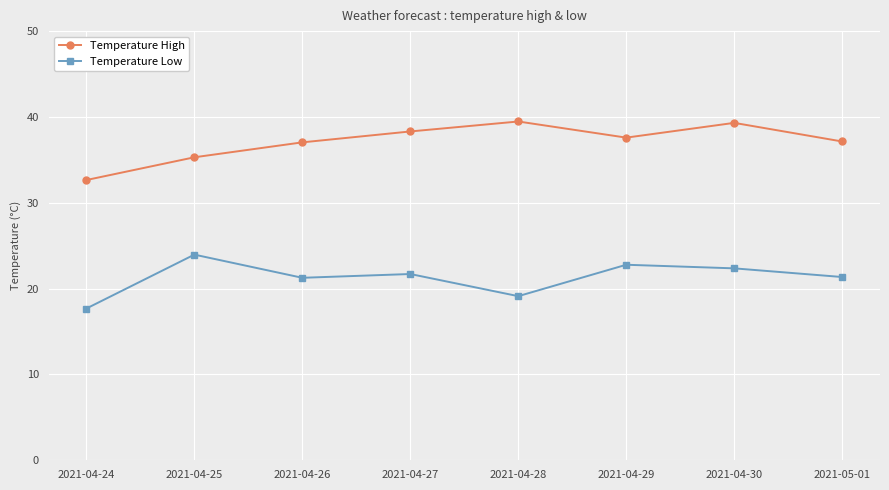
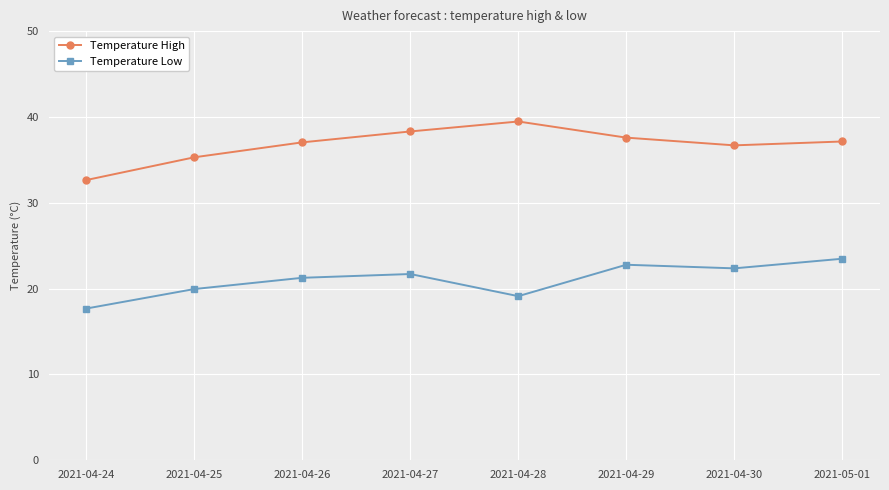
  {
    "Temperature High": {
      "2021-04-24": 33,
      "2021-04-25": 35,
      "2021-04-26": 37,
      "2021-04-27": 38,
      "2021-04-28": 39,
      "2021-04-29": 38,
-     "2021-04-30": 39,
+     "2021-04-30": 37,
      "2021-05-01": 37
    },
    "Temperature Low": {
      "2021-04-24": 18,
-     "2021-04-25": 24,
+     "2021-04-25": 20,
      "2021-04-26": 21,
      "2021-04-27": 22,
      "2021-04-28": 19,
      "2021-04-29": 23,
      "2021-04-30": 22,
-     "2021-05-01": 21
+     "2021-05-01": 23
    }
  }
